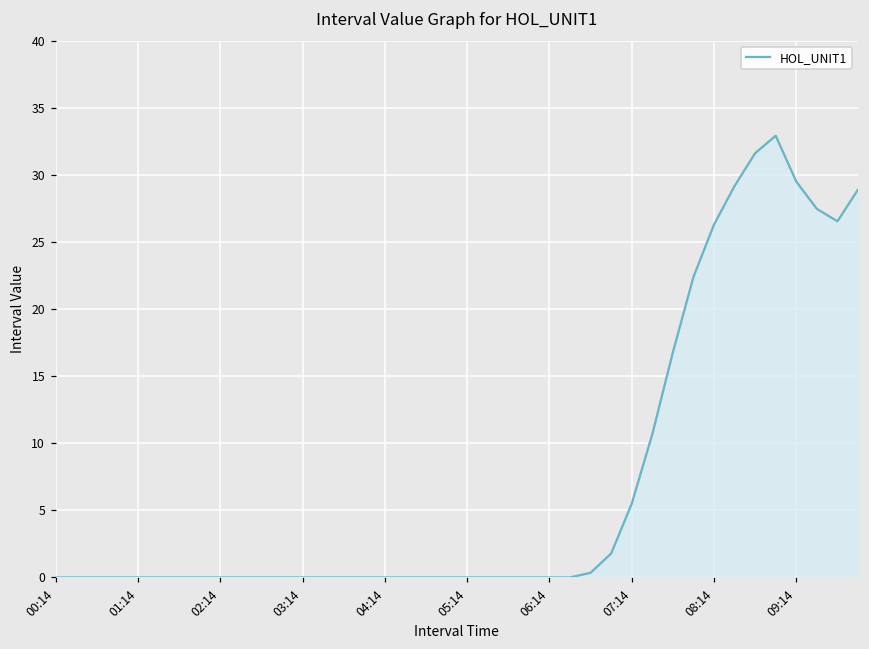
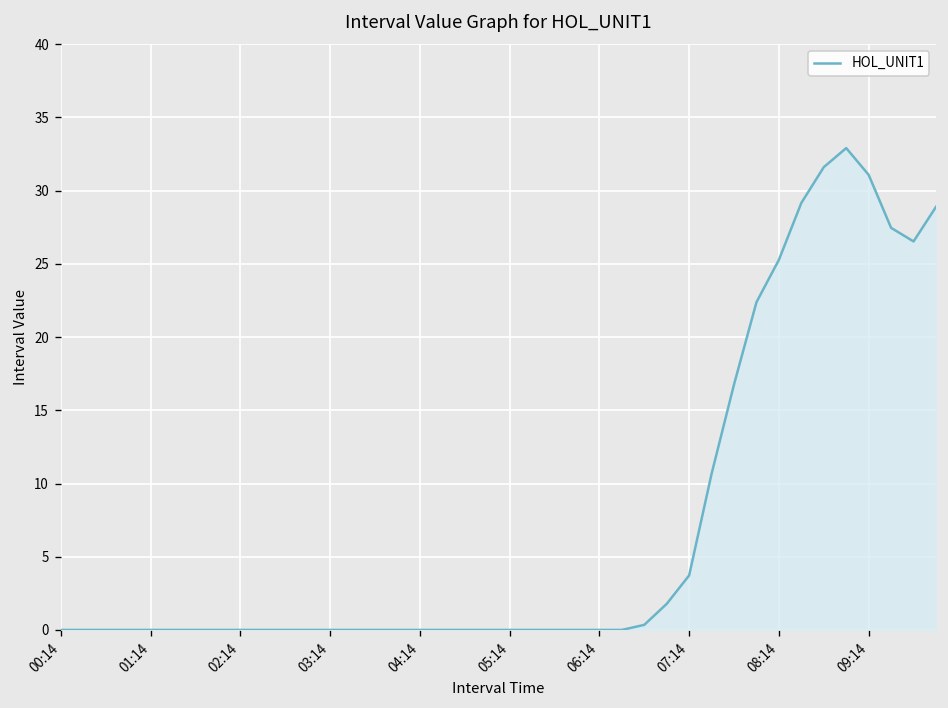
  {
    "00:14": 0.0,
    "01:14": 0.0,
    "02:14": 0.0,
    "03:14": 0.0,
    "04:14": 0.0,
    "05:14": 0.0,
    "06:14": 0.0,
-   "07:14": 5.5,
-   "08:14": 26.3,
-   "09:14": 29.5
+   "07:14": 3.7,
+   "08:14": 25.3,
+   "09:14": 31.1
  }
